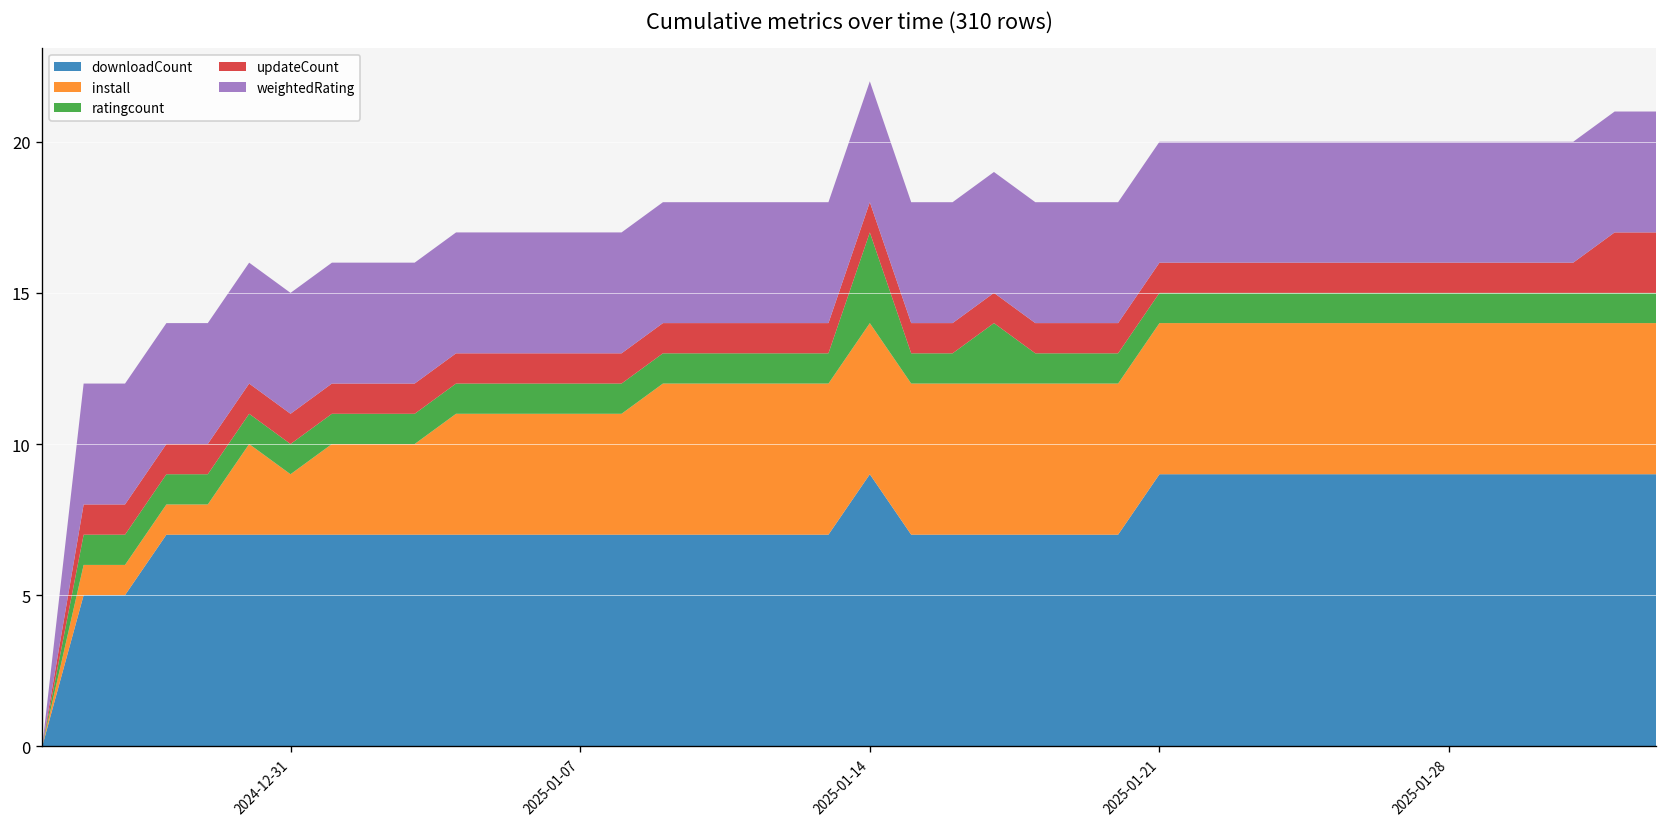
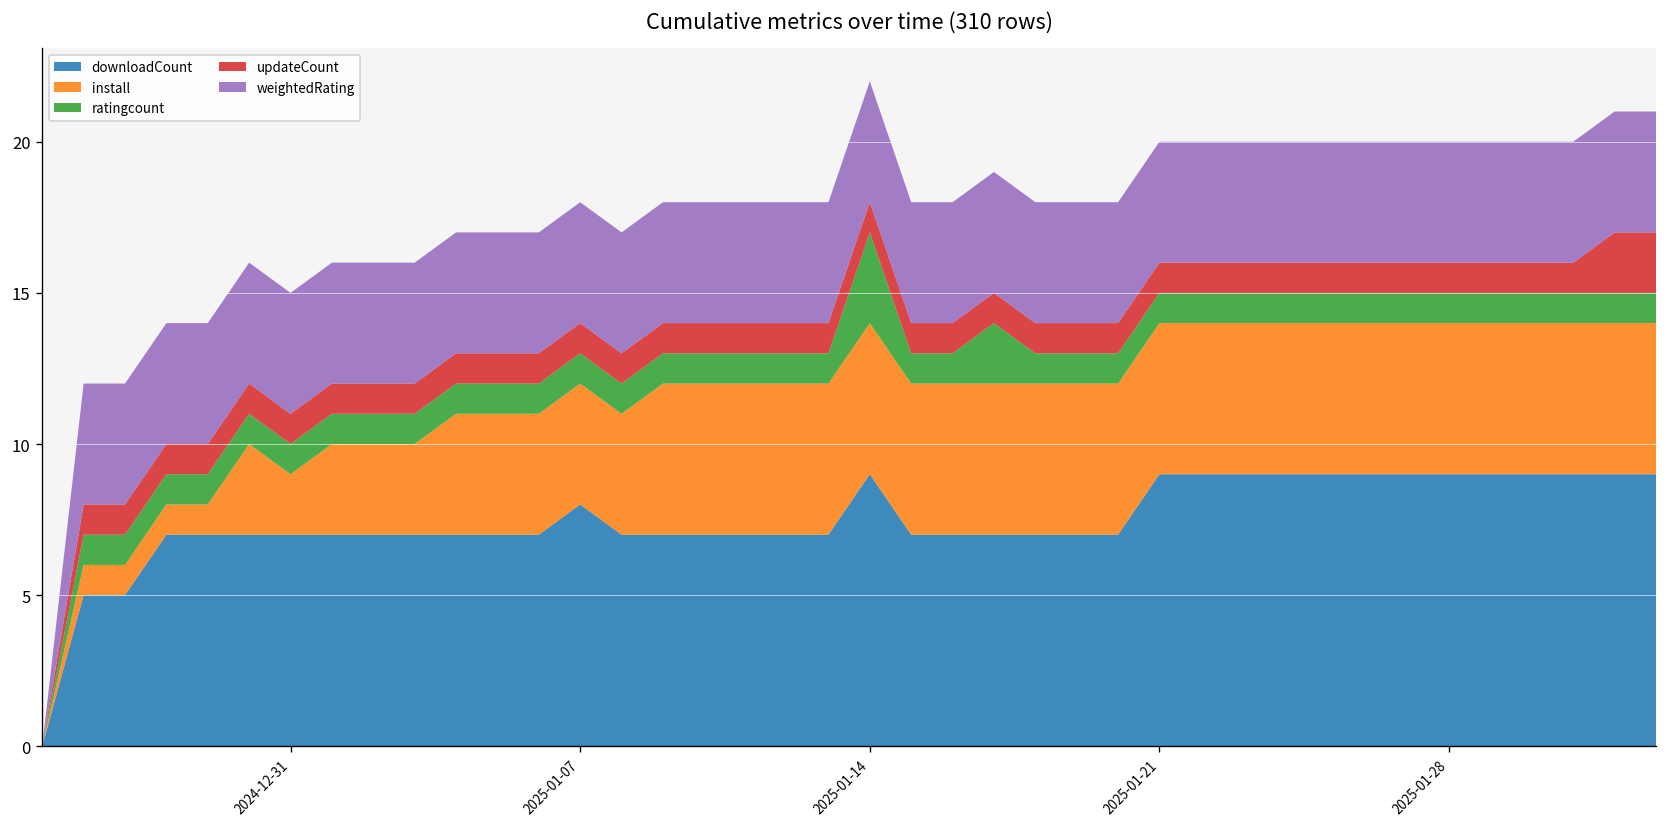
  {
    "downloadCount": {
      "2024-12-31": 7,
-     "2025-01-07": 7,
+     "2025-01-07": 8,
      "2025-01-14": 9,
      "2025-01-21": 9,
      "2025-01-28": 9
    },
    "install": {
      "2024-12-31": 2,
      "2025-01-07": 4,
      "2025-01-14": 5,
      "2025-01-21": 5,
      "2025-01-28": 5
    },
    "ratingcount": {
      "2024-12-31": 1,
      "2025-01-07": 1,
      "2025-01-14": 3,
      "2025-01-21": 1,
      "2025-01-28": 1
    },
    "updateCount": {
      "2024-12-31": 1,
      "2025-01-07": 1,
      "2025-01-14": 1,
      "2025-01-21": 1,
      "2025-01-28": 1
    },
    "weightedRating": {
      "2024-12-31": 4,
      "2025-01-07": 4,
      "2025-01-14": 4,
      "2025-01-21": 4,
      "2025-01-28": 4
    }
  }
